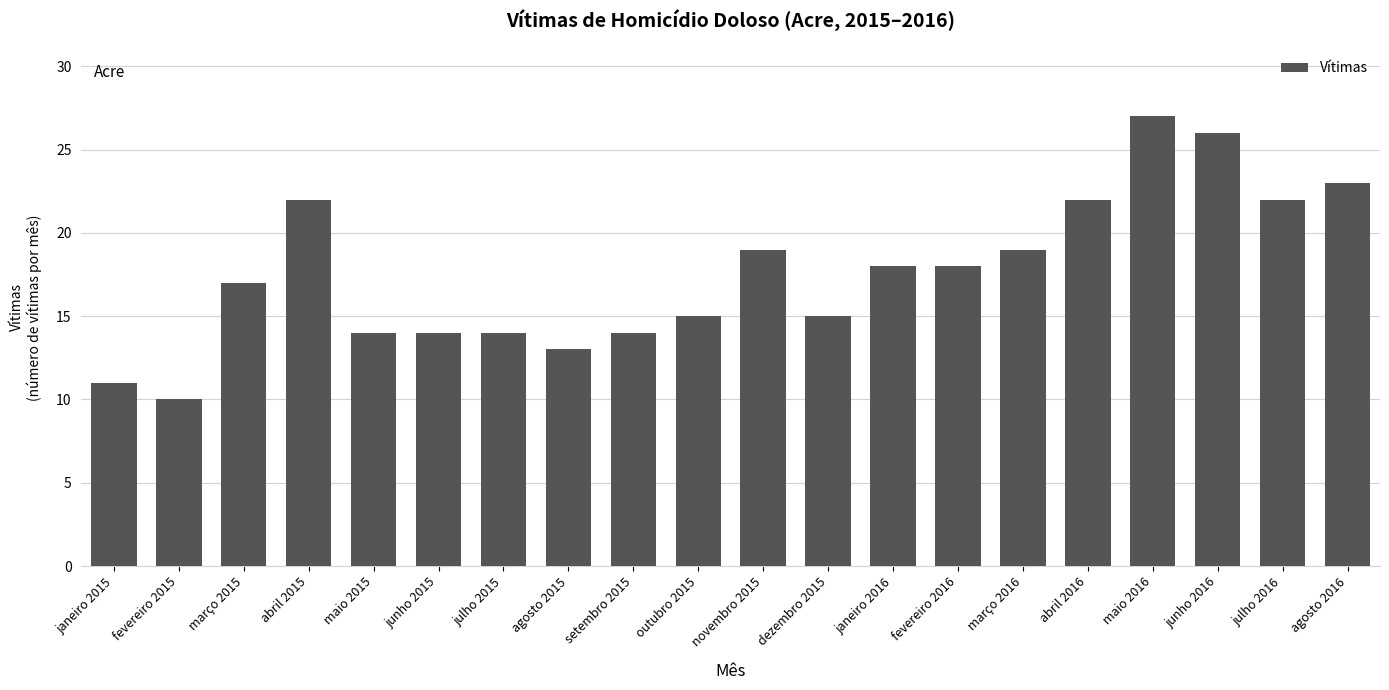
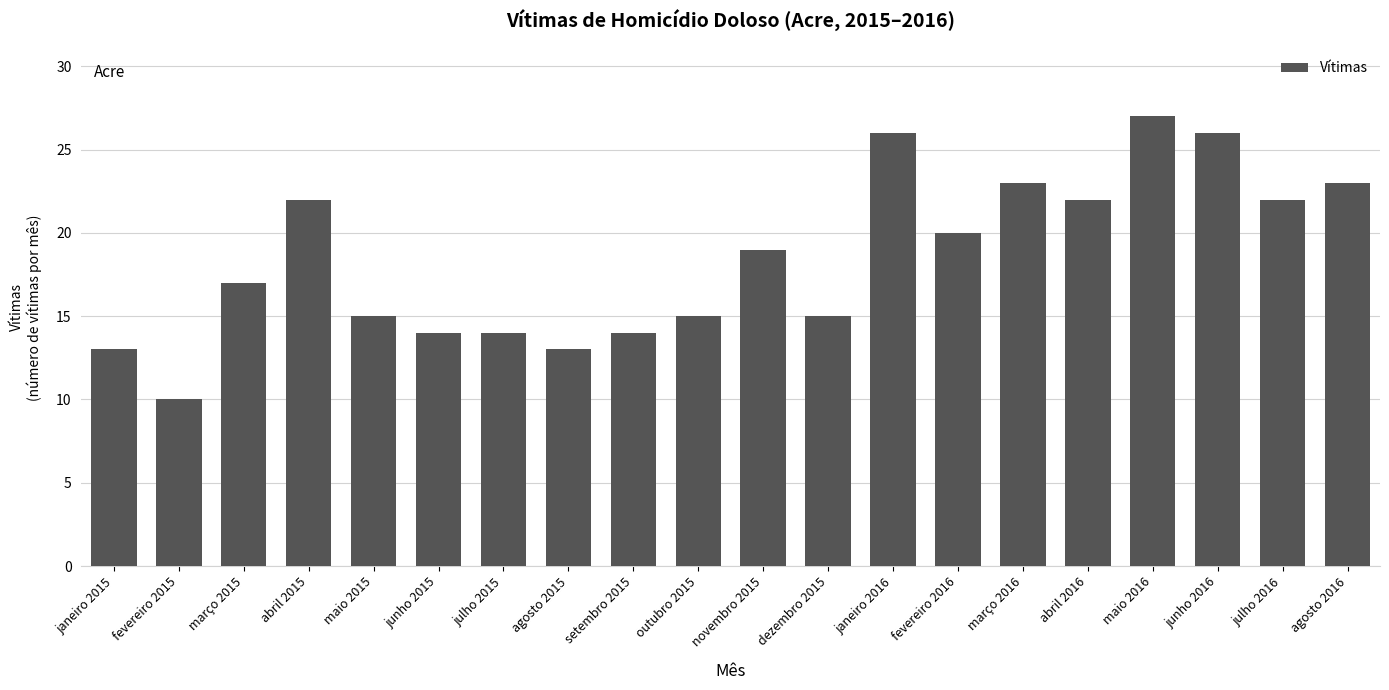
  {
-   "janeiro 2015": 11,
+   "janeiro 2015": 13,
    "fevereiro 2015": 10,
    "março 2015": 17,
    "abril 2015": 22,
-   "maio 2015": 14,
+   "maio 2015": 15,
    "junho 2015": 14,
    "julho 2015": 14,
    "agosto 2015": 13,
    "setembro 2015": 14,
    "outubro 2015": 15,
    "novembro 2015": 19,
    "dezembro 2015": 15,
-   "janeiro 2016": 18,
-   "fevereiro 2016": 18,
-   "março 2016": 19,
+   "janeiro 2016": 26,
+   "fevereiro 2016": 20,
+   "março 2016": 23,
    "abril 2016": 22,
    "maio 2016": 27,
    "junho 2016": 26,
    "julho 2016": 22,
    "agosto 2016": 23
  }
